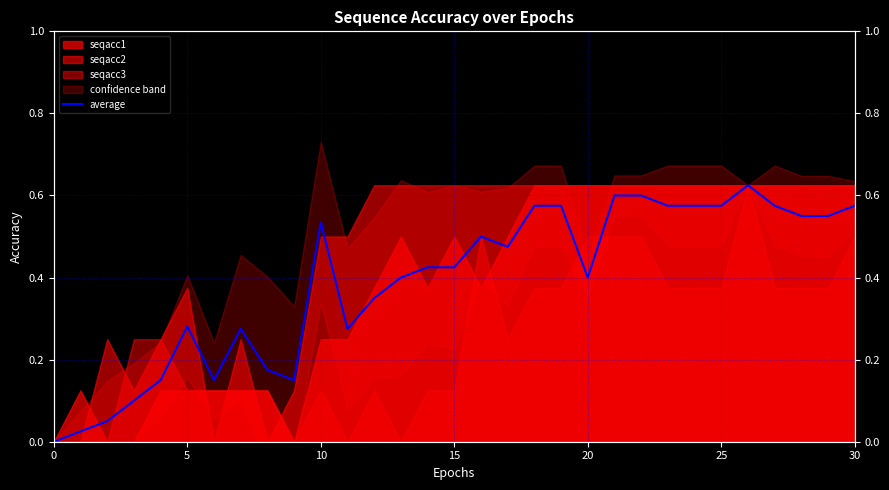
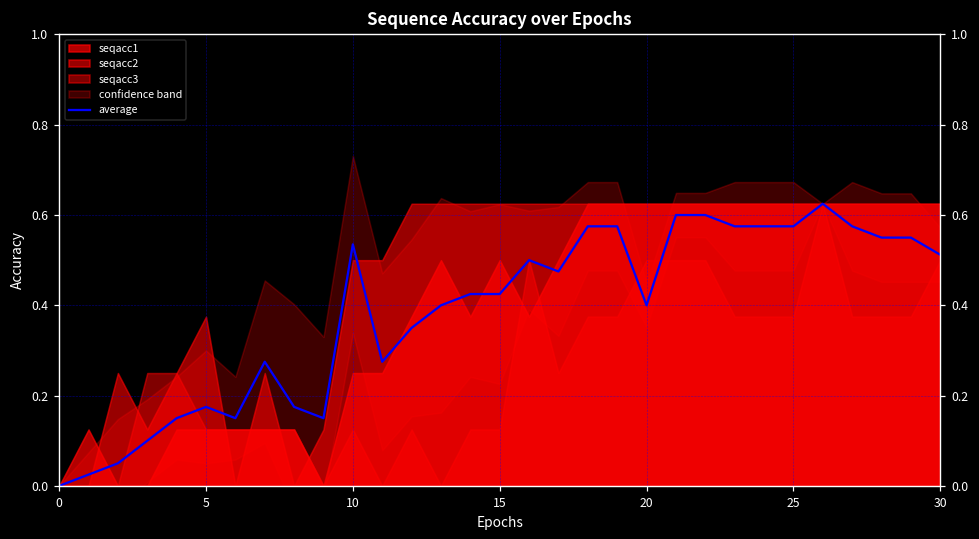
  {
    "average": {
-     "5": 0.28,
+     "5": 0.18,
      "10": 0.54,
      "15": 0.43,
      "20": 0.40,
      "25": 0.58,
-     "30": 0.58
+     "30": 0.51
    }
  }
